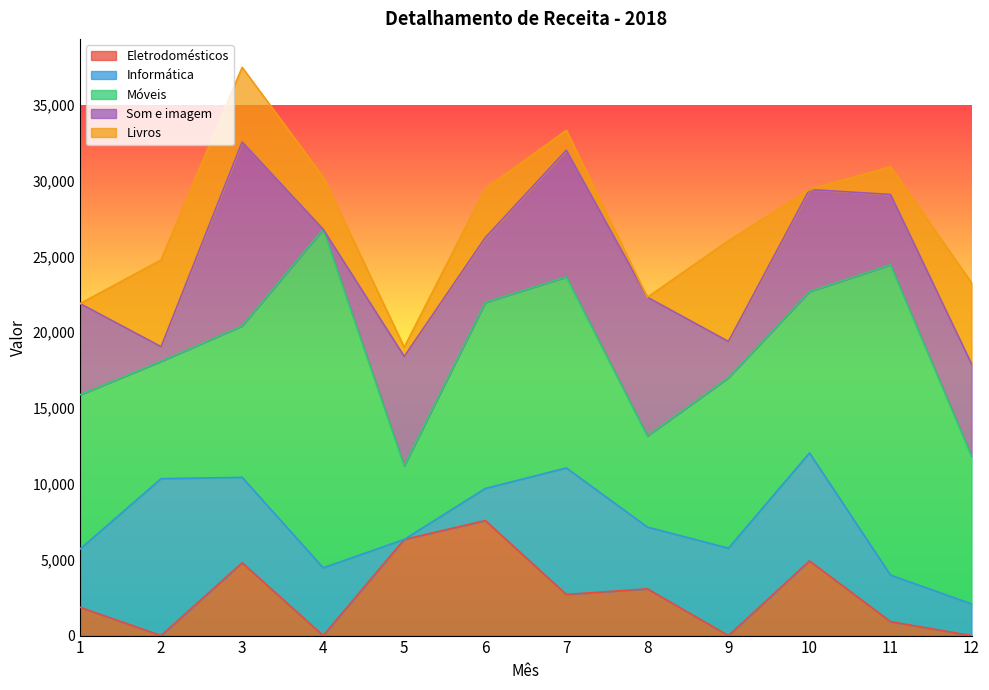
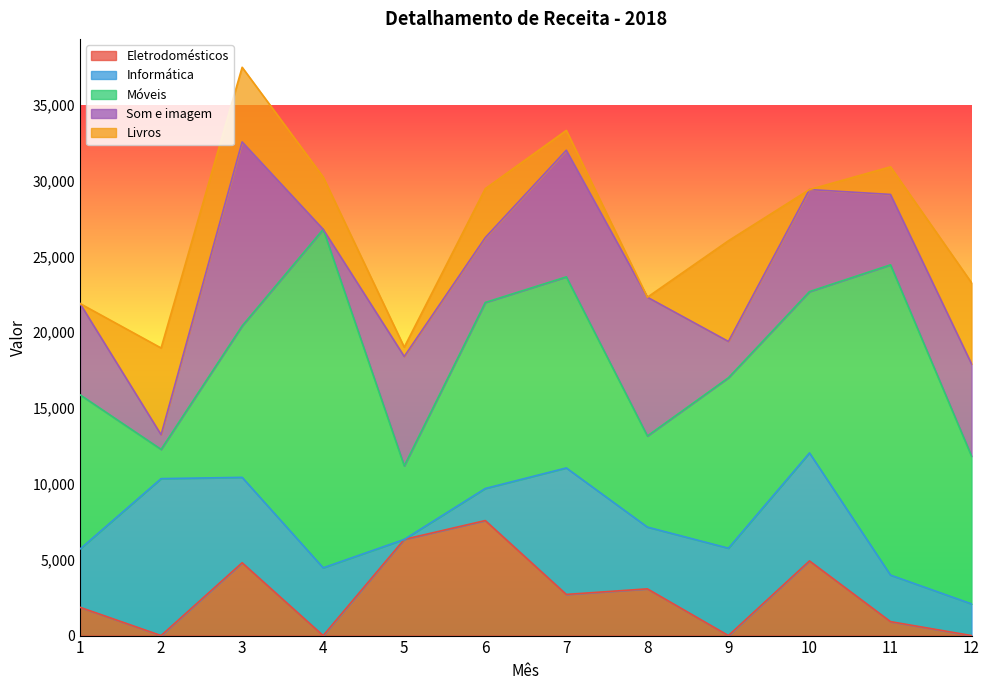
  {
    "Eletrodomésticos": {
      "1": "1,900",
      "2": "0",
      "3": "4,800",
      "4": "0",
      "6": "7,600",
      "7": "2,700",
      "8": "3,100",
      "9": "0",
      "10": "4,900",
      "11": "900",
      "12": "0"
    },
    "Informática": {
      "1": "3,800",
      "2": "10,300",
      "3": "5,600",
      "4": "4,500",
      "6": "2,100",
      "7": "8,300",
      "8": "4,100",
      "9": "5,800",
      "10": "7,100",
      "11": "3,100",
      "12": "2,100"
    },
    "Móveis": {
      "1": "10,200",
-     "2": "7,700",
+     "2": "1,900",
      "3": "10,000",
      "5": "4,900",
      "6": "12,300",
      "7": "12,600",
      "8": "6,000",
      "9": "11,200",
      "10": "10,600",
      "11": "20,500",
      "12": "9,700"
    },
    "Som e imagem": {
      "2": "1,000",
      "3": "12,100",
      "5": "7,200",
      "6": "4,300",
      "7": "8,300",
      "9": "2,400",
      "11": "4,600",
      "12": "6,100"
    },
    "Livros": {
      "2": "5,700",
      "3": "4,900",
      "4": "3,400",
      "5": "600",
      "6": "3,200",
      "7": "1,300",
      "9": "6,600",
      "11": "1,800",
      "12": "5,300"
    }
  }
